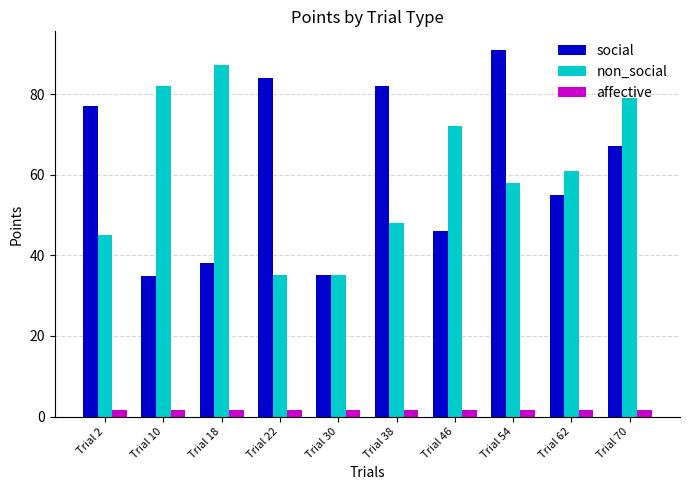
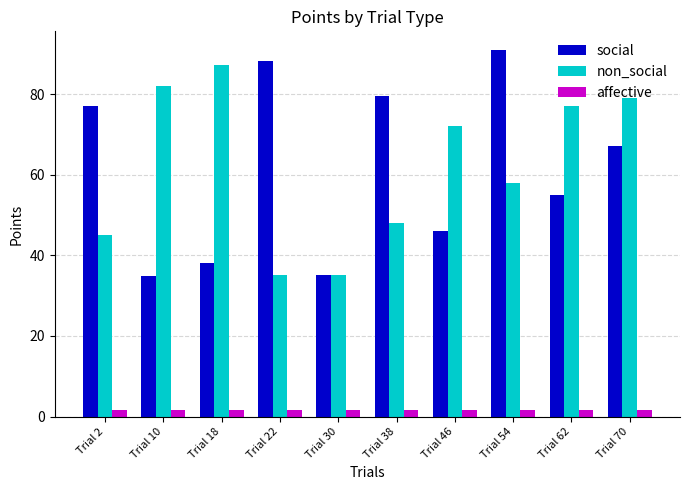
  {
    "social": {
      "Trial 2": 77,
      "Trial 10": 35,
      "Trial 18": 38,
-     "Trial 22": 84,
+     "Trial 22": 88,
      "Trial 30": 35,
-     "Trial 38": 82,
+     "Trial 38": 80,
      "Trial 46": 46,
      "Trial 54": 91,
      "Trial 62": 55,
      "Trial 70": 67
    },
    "non_social": {
      "Trial 2": 45,
      "Trial 10": 82,
      "Trial 18": 87,
      "Trial 22": 35,
      "Trial 30": 35,
      "Trial 38": 48,
      "Trial 46": 72,
      "Trial 54": 58,
-     "Trial 62": 61,
+     "Trial 62": 77,
      "Trial 70": 79
    },
    "affective": {
      "Trial 2": 2,
      "Trial 10": 2,
      "Trial 18": 2,
      "Trial 22": 2,
      "Trial 30": 2,
      "Trial 38": 2,
      "Trial 46": 2,
      "Trial 54": 2,
      "Trial 62": 2,
      "Trial 70": 2
    }
  }
